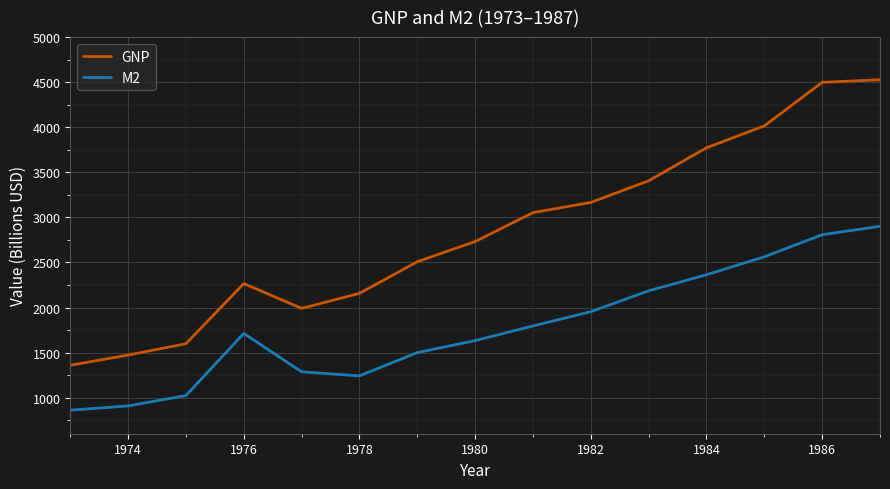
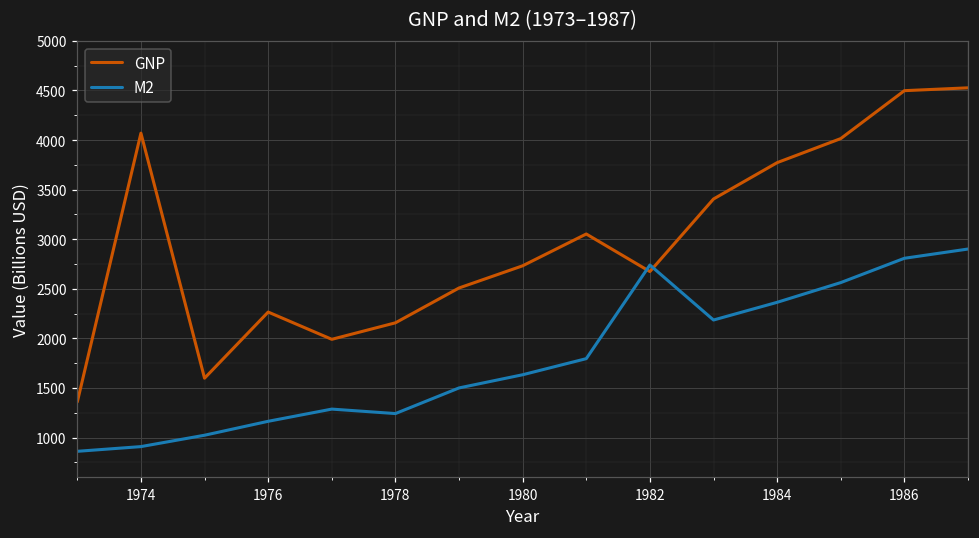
  {
    "GNP": {
-     "1974": 1500,
+     "1974": 4100,
      "1976": 2300,
      "1978": 2200,
      "1980": 2700,
-     "1982": 3200,
+     "1982": 2700,
      "1984": 3800,
      "1986": 4500
    },
    "M2": {
      "1974": 900,
-     "1976": 1700,
+     "1976": 1200,
      "1978": 1200,
      "1980": 1600,
-     "1982": 2000,
+     "1982": 2700,
      "1984": 2400,
      "1986": 2800
    }
  }
